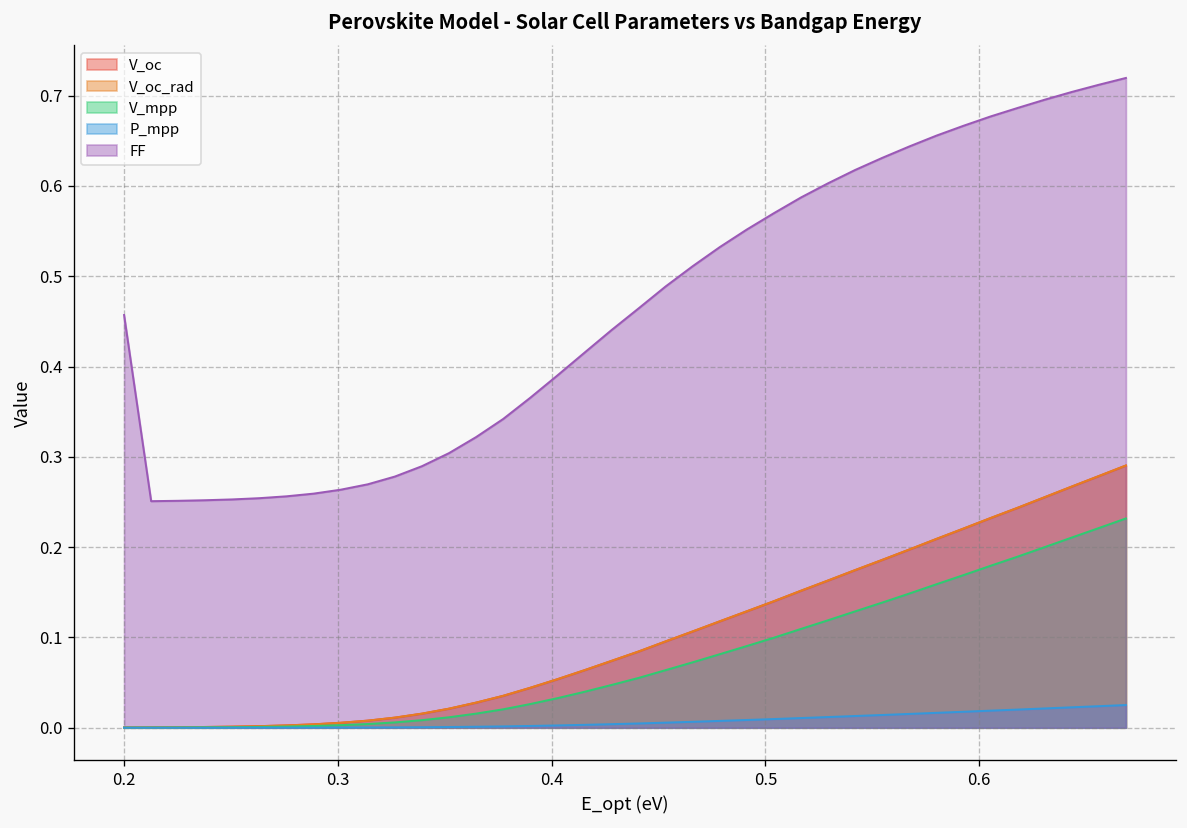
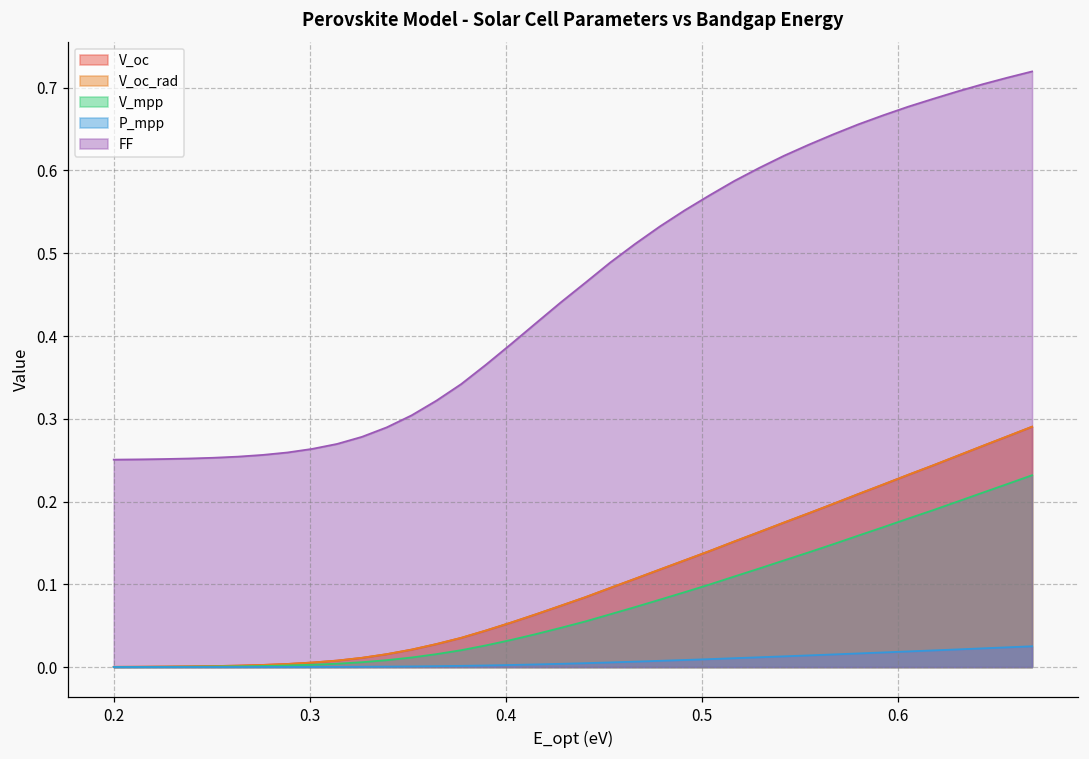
  {
    "FF": {
-     "0.2": 0.46
+     "0.2": 0.25
    }
  }
